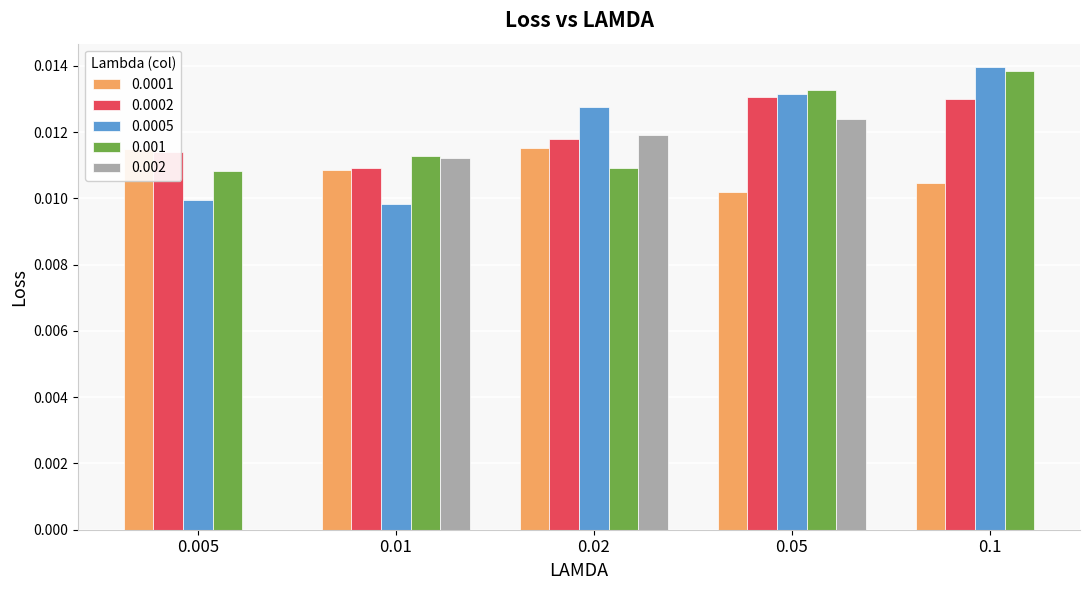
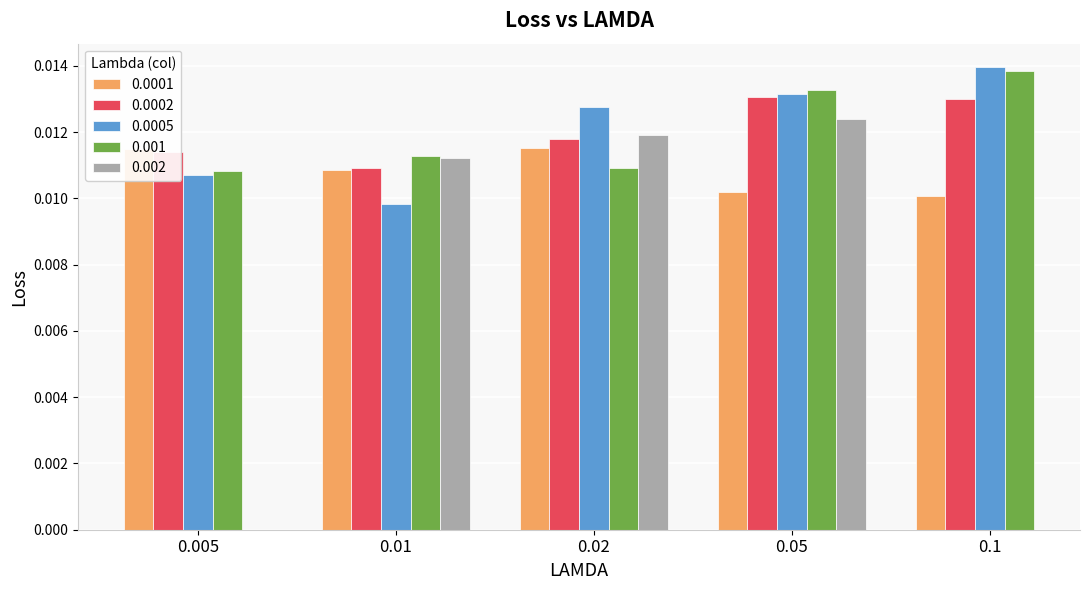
  {
    "0.0001": {
      "0.01": 0.0109,
      "0.02": 0.0115,
      "0.05": 0.0102,
-     "0.1": 0.0105
+     "0.1": 0.0101
    },
    "0.0002": {
      "0.01": 0.0109,
      "0.02": 0.0118,
      "0.05": 0.0131,
      "0.1": 0.0130
    },
    "0.0005": {
-     "0.005": 0.0099,
+     "0.005": 0.0107,
      "0.01": 0.0098,
      "0.02": 0.0128,
      "0.05": 0.0132,
      "0.1": 0.0140
    },
    "0.001": {
      "0.005": 0.0108,
      "0.01": 0.0113,
      "0.02": 0.0109,
      "0.05": 0.0133,
      "0.1": 0.0138
    }
  }
